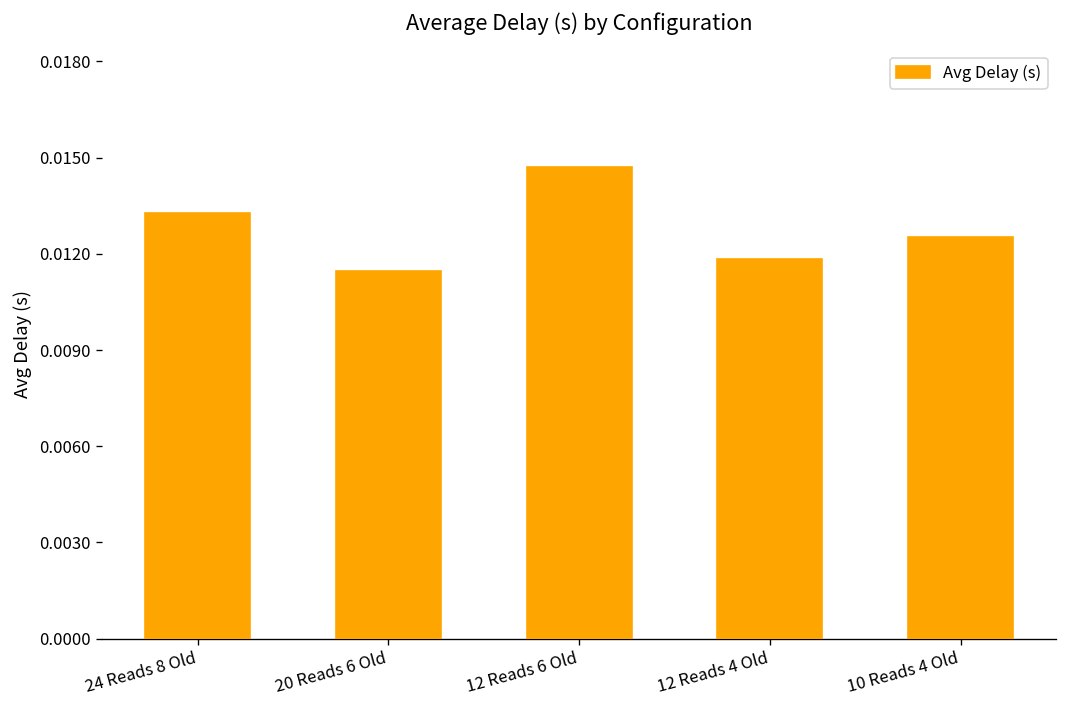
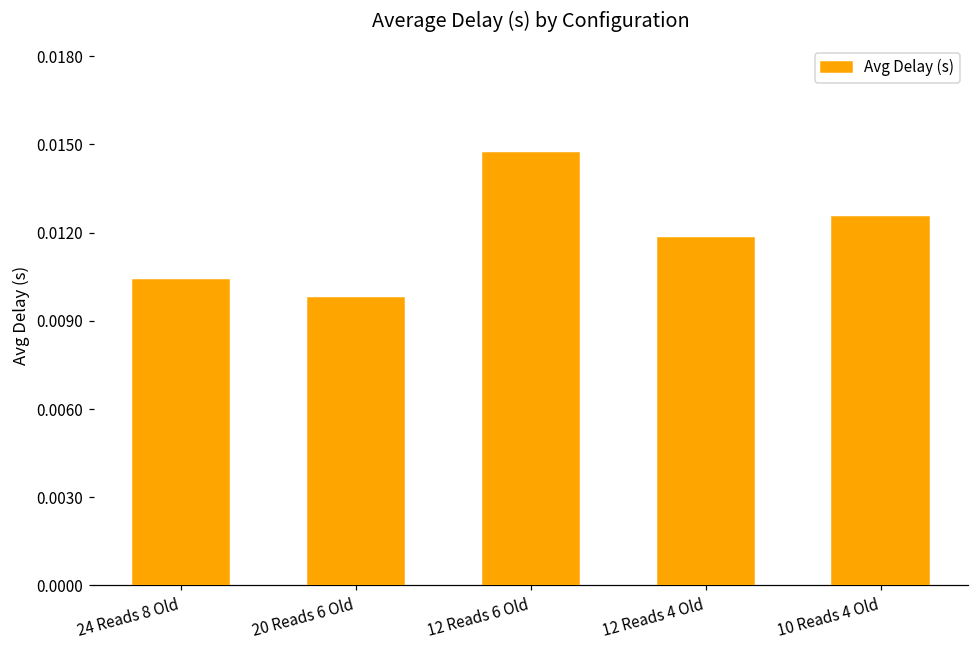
  {
-   "24 Reads 8 Old": 0.0133,
-   "20 Reads 6 Old": 0.0115,
+   "24 Reads 8 Old": 0.0104,
+   "20 Reads 6 Old": 0.0098,
    "12 Reads 6 Old": 0.0147,
    "12 Reads 4 Old": 0.0118,
    "10 Reads 4 Old": 0.0125
  }
